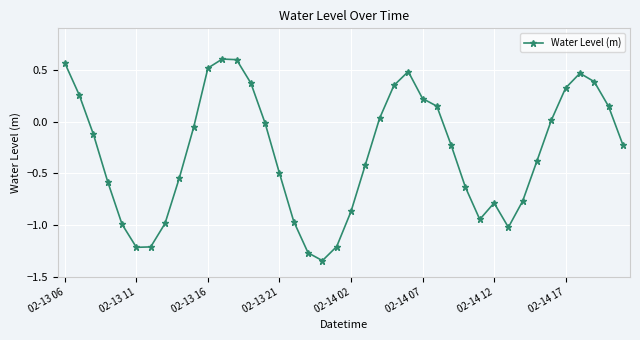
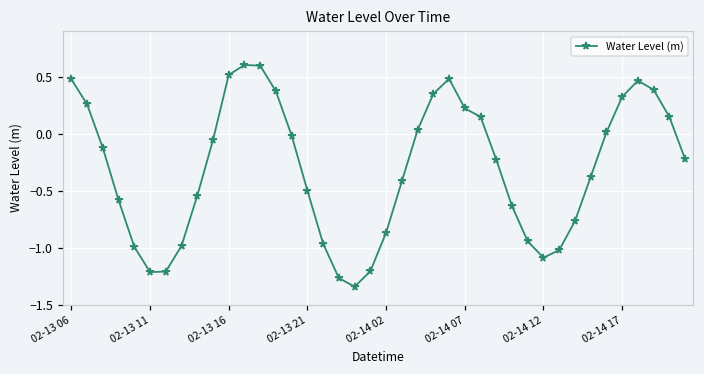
  {
-   "02-13 06": 0.56,
+   "02-13 06": 0.48,
    "02-13 11": -1.21,
    "02-13 16": 0.52,
    "02-13 21": -0.50,
    "02-14 02": -0.87,
    "02-14 07": 0.22,
-   "02-14 12": -0.79,
+   "02-14 12": -1.09,
    "02-14 17": 0.32
  }
